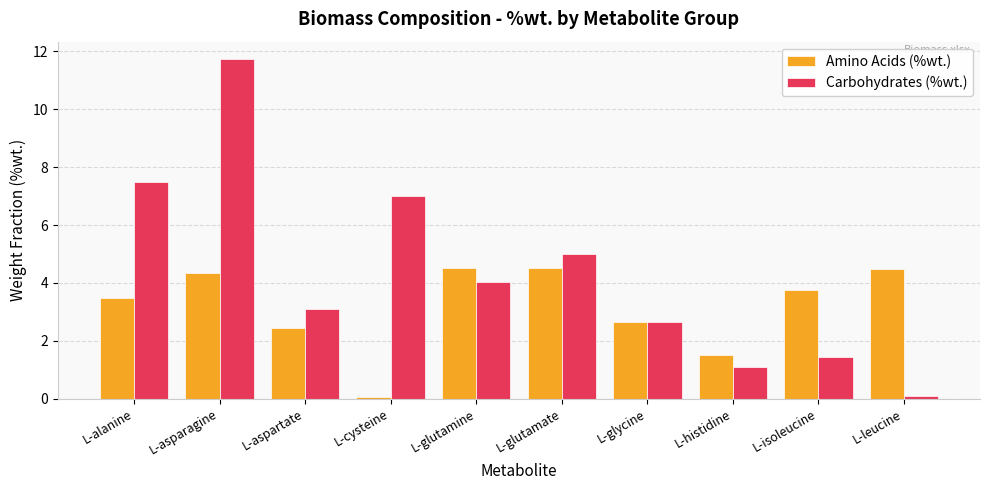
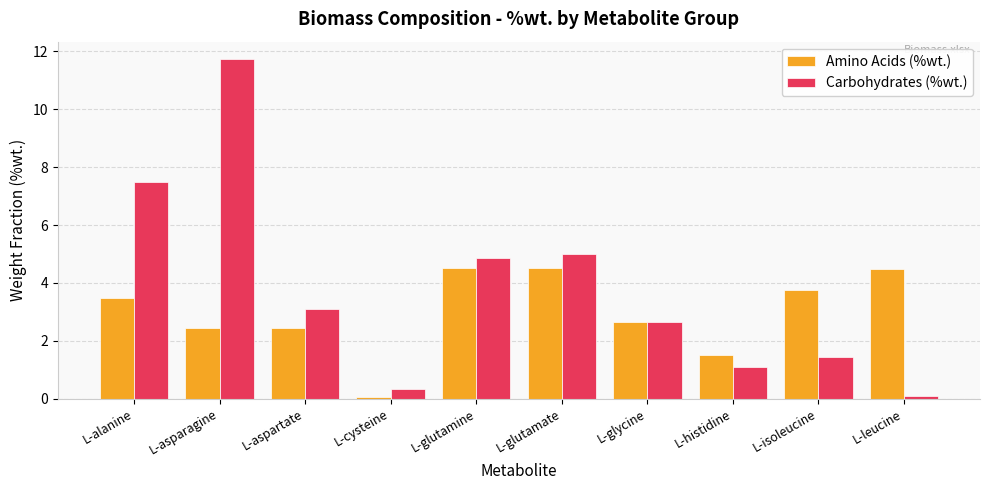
  {
    "Amino Acids (%wt.)": {
      "L-alanine": 3.5,
-     "L-asparagine": 4.3,
+     "L-asparagine": 2.4,
      "L-aspartate": 2.4,
      "L-glutamine": 4.5,
      "L-glutamate": 4.5,
      "L-glycine": 2.7,
      "L-histidine": 1.5,
      "L-isoleucine": 3.7,
      "L-leucine": 4.5
    },
    "Carbohydrates (%wt.)": {
      "L-alanine": 7.5,
      "L-asparagine": 11.8,
      "L-aspartate": 3.1,
-     "L-cysteine": 7.0,
-     "L-glutamine": 4.0,
+     "L-cysteine": 0.3,
+     "L-glutamine": 4.9,
      "L-glutamate": 5.0,
      "L-glycine": 2.7,
      "L-histidine": 1.1,
      "L-isoleucine": 1.5,
      "L-leucine": 0.1
    }
  }
